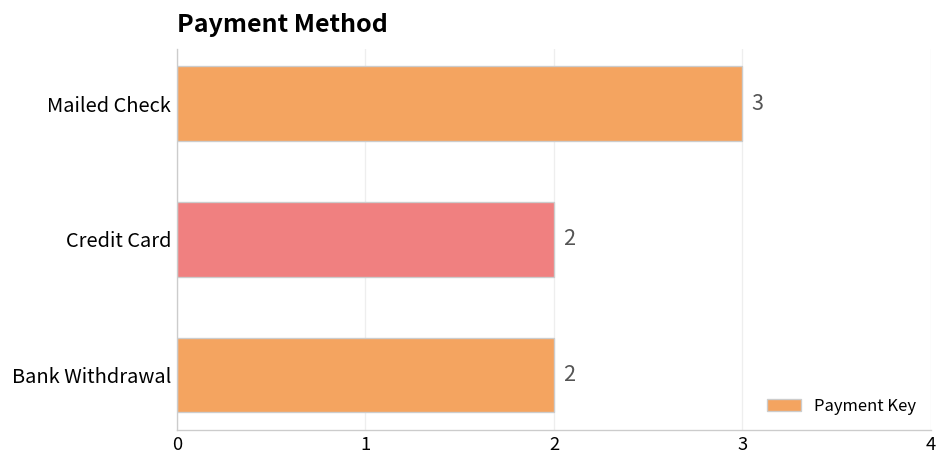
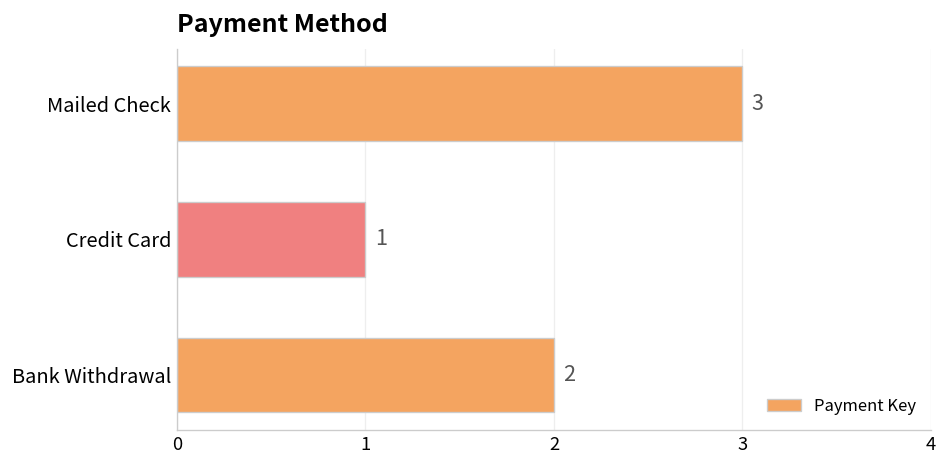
  {
    "Mailed Check": 3,
-   "Credit Card": 2,
+   "Credit Card": 1,
    "Bank Withdrawal": 2
  }
